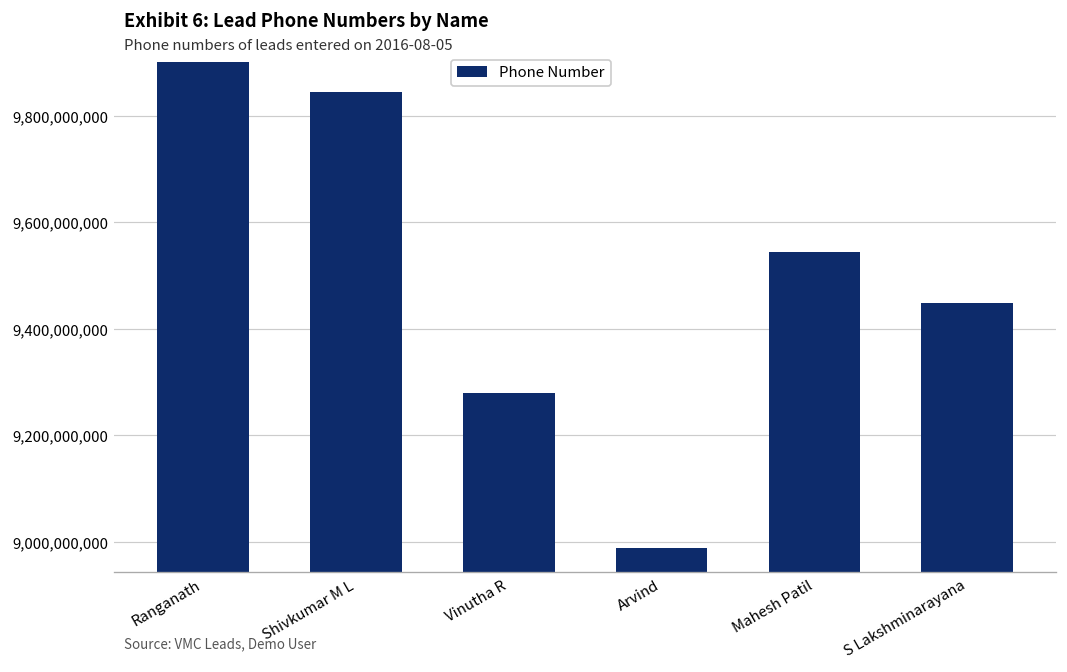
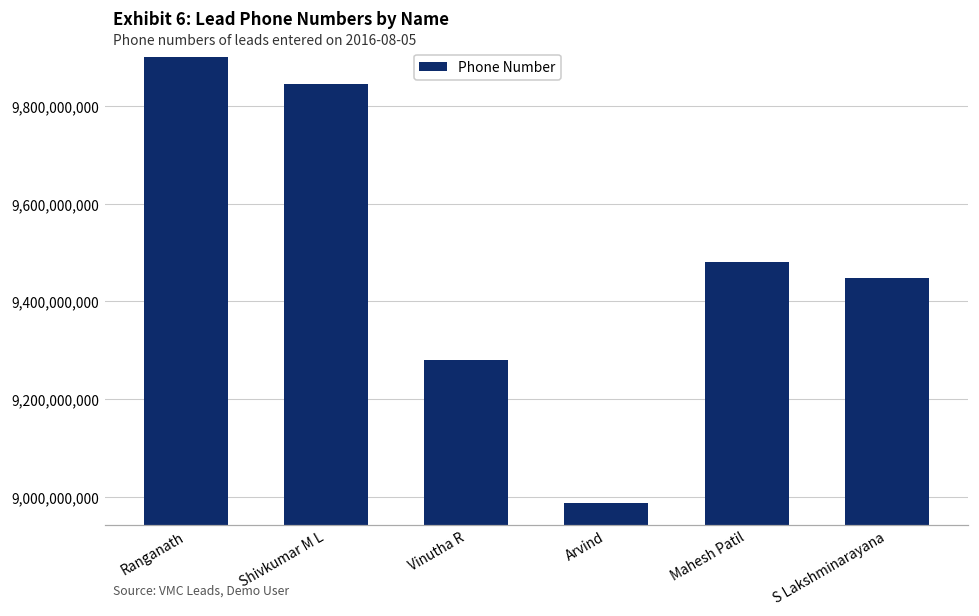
  {
    "Ranganath": "9,900,000,000",
    "Shivkumar M L": "9,850,000,000",
    "Vinutha R": "9,280,000,000",
    "Arvind": "8,990,000,000",
-   "Mahesh Patil": "9,540,000,000",
+   "Mahesh Patil": "9,480,000,000",
    "S Lakshminarayana": "9,450,000,000"
  }
